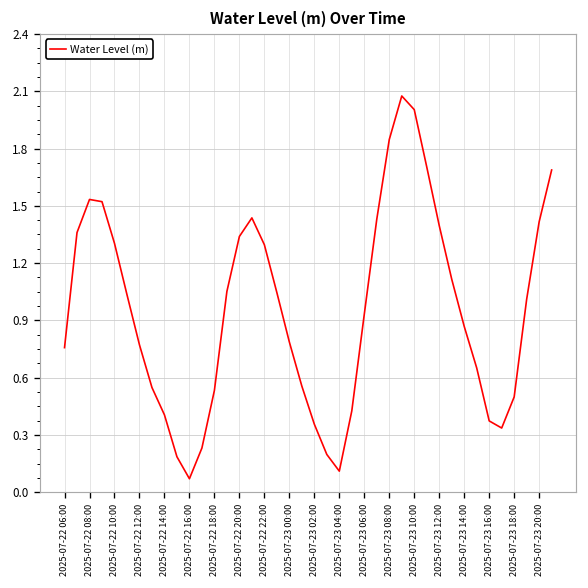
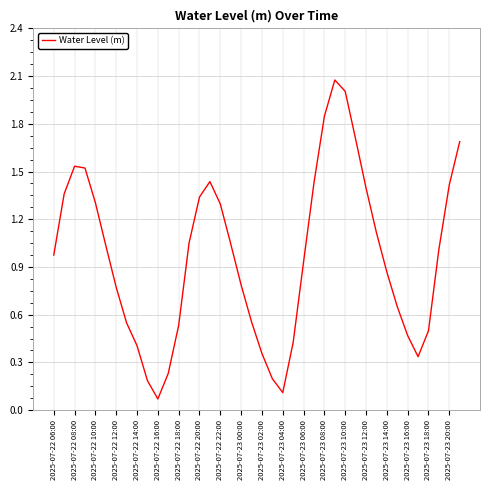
  {
-   "2025-07-22 06:00": 0.76,
+   "2025-07-22 06:00": 0.98,
    "2025-07-22 08:00": 1.53,
    "2025-07-22 10:00": 1.30,
    "2025-07-22 12:00": 0.77,
    "2025-07-22 14:00": 0.40,
    "2025-07-22 16:00": 0.07,
    "2025-07-22 18:00": 0.53,
    "2025-07-22 20:00": 1.34,
    "2025-07-22 22:00": 1.30,
    "2025-07-23 00:00": 0.79,
    "2025-07-23 02:00": 0.36,
    "2025-07-23 04:00": 0.11,
    "2025-07-23 06:00": 0.93,
    "2025-07-23 08:00": 1.85,
    "2025-07-23 10:00": 2.00,
    "2025-07-23 12:00": 1.40,
    "2025-07-23 14:00": 0.87,
-   "2025-07-23 16:00": 0.37,
+   "2025-07-23 16:00": 0.47,
    "2025-07-23 18:00": 0.50,
    "2025-07-23 20:00": 1.42
  }
